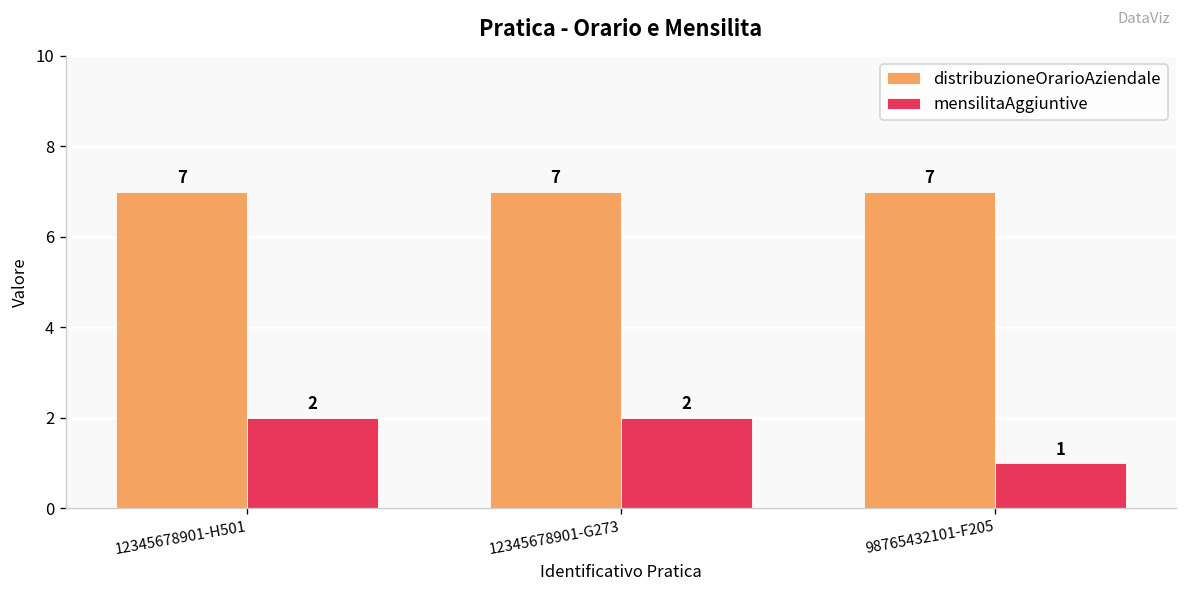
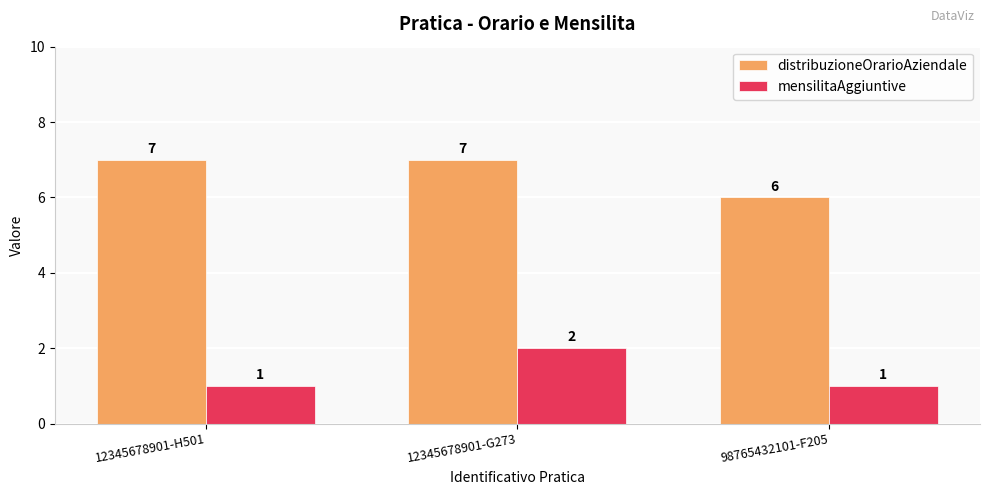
  {
    "distribuzioneOrarioAziendale": {
      "12345678901-H501": 7,
      "12345678901-G273": 7,
-     "98765432101-F205": 7
+     "98765432101-F205": 6
    },
    "mensilitaAggiuntive": {
-     "12345678901-H501": 2,
+     "12345678901-H501": 1,
      "12345678901-G273": 2,
      "98765432101-F205": 1
    }
  }
